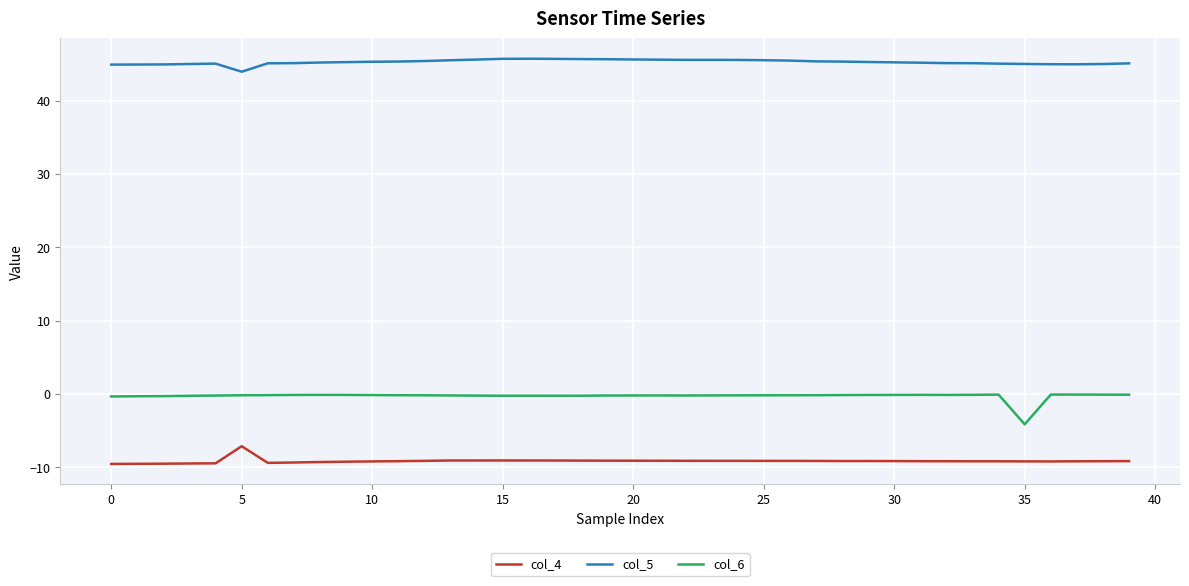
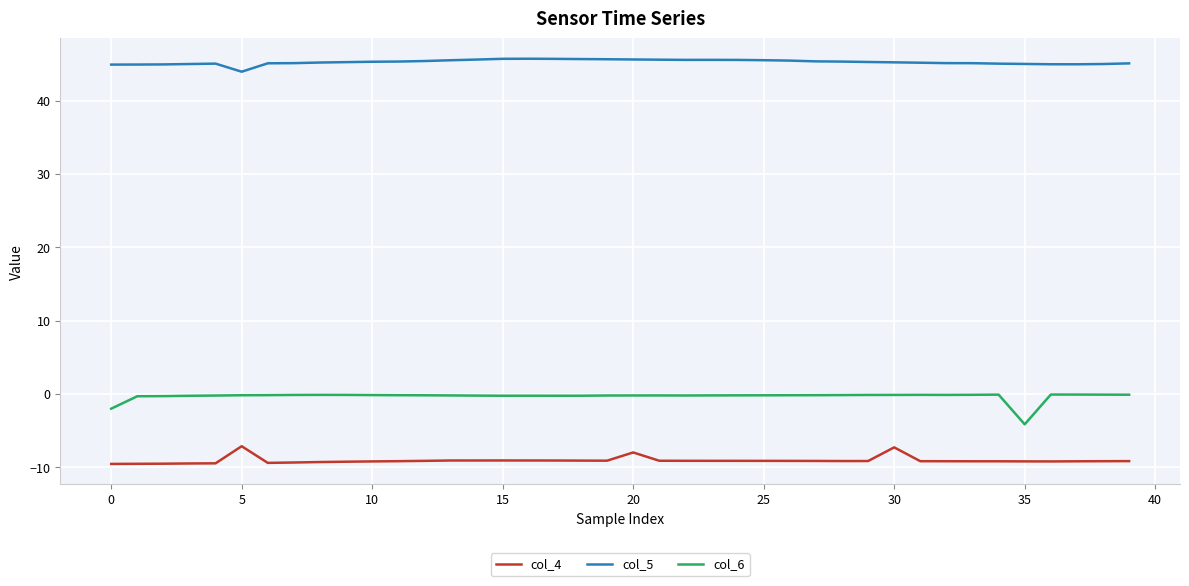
  {
    "col_4": {
      "0": -10,
      "5": -7,
      "10": -9,
      "15": -9,
-     "20": -9,
+     "20": -8,
      "25": -9,
-     "30": -9,
+     "30": -7,
      "35": -9
    },
    "col_5": {
      "0": 45,
      "5": 44,
      "10": 45,
      "15": 46,
      "20": 46,
      "25": 46,
      "30": 45,
      "35": 45
    },
    "col_6": {
-     "0": 0,
+     "0": -2,
      "5": 0,
      "10": 0,
      "15": 0,
      "20": 0,
      "25": 0,
      "30": 0,
      "35": -4
    }
  }
